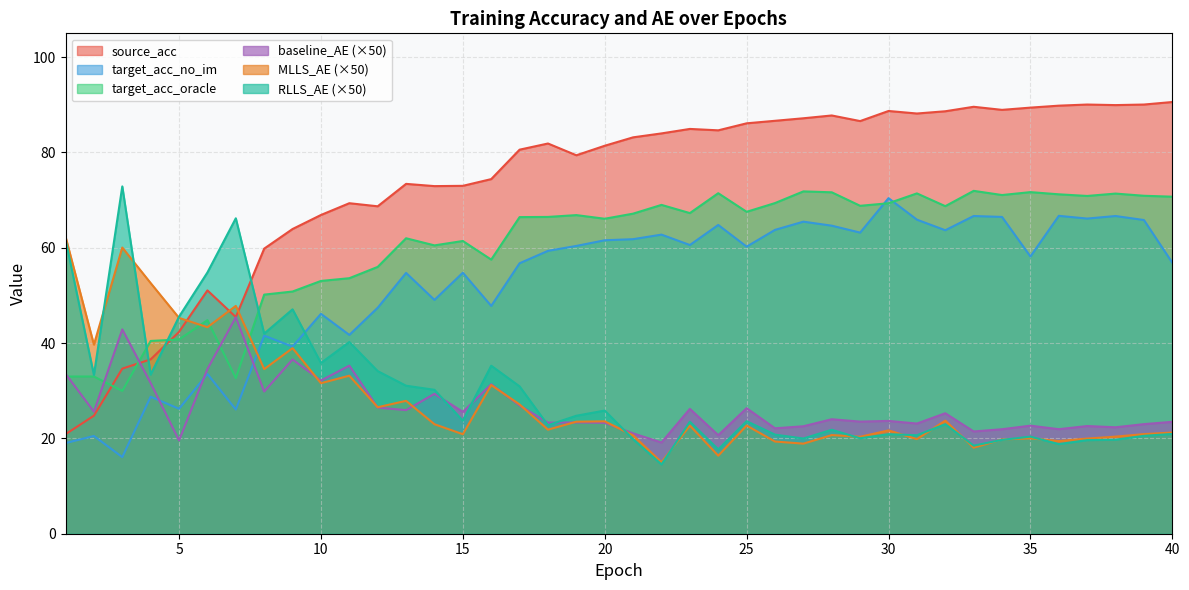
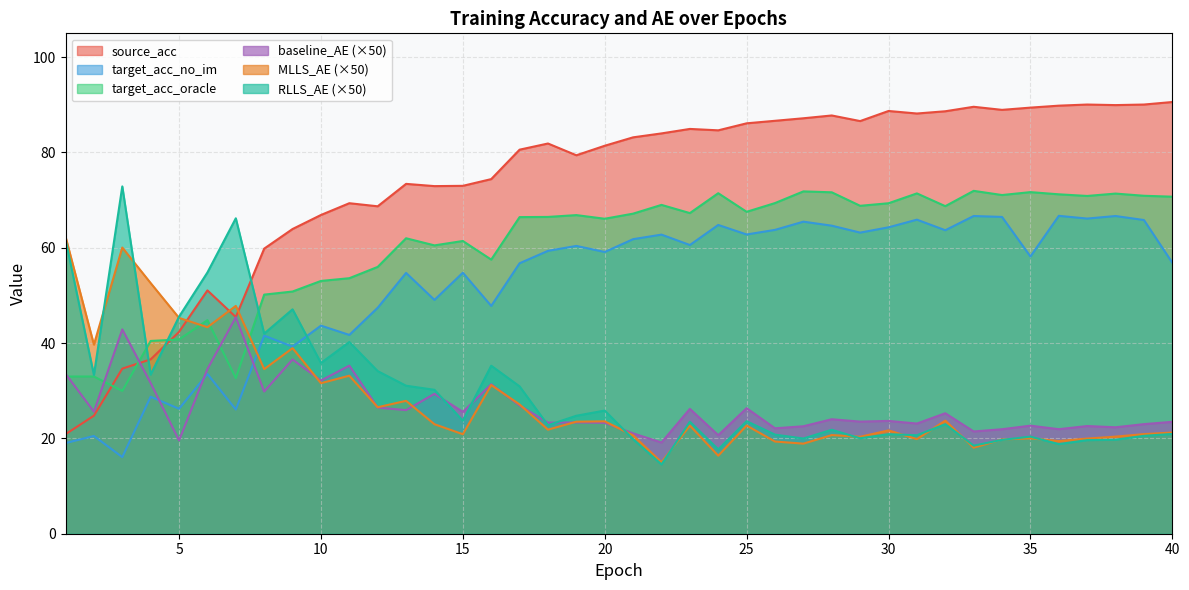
  {
    "target_acc_no_im": {
      "5": 26,
-     "10": 46,
+     "10": 44,
      "15": 55,
-     "20": 62,
-     "25": 60,
-     "30": 70,
+     "20": 59,
+     "25": 63,
+     "30": 64,
      "35": 58,
      "40": 57
    },
    "baseline_AE (×50)": {
      "5": 20,
      "10": 32,
      "15": 26,
      "25": 26,
      "30": 24,
      "35": 23,
      "40": 23
    }
  }
